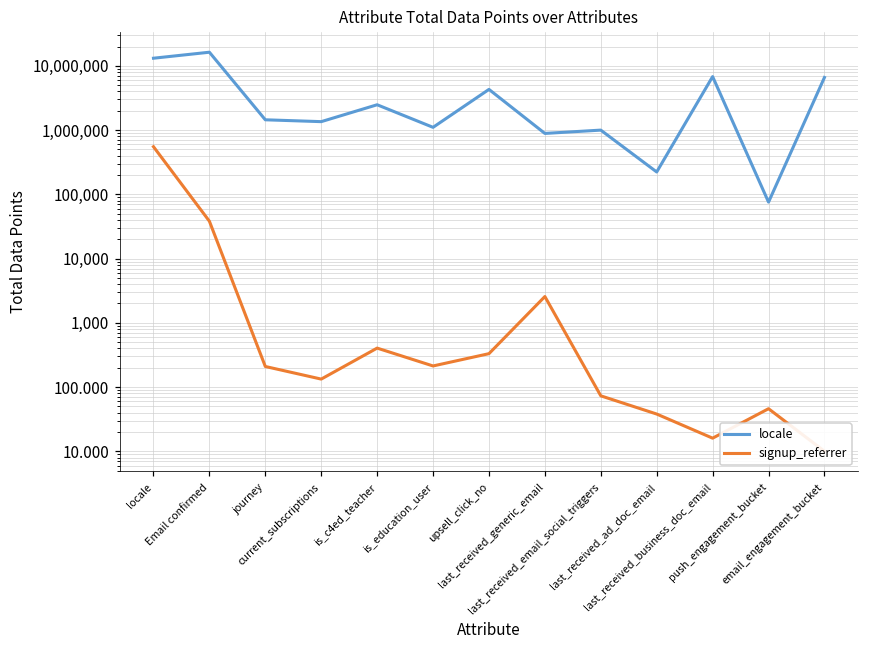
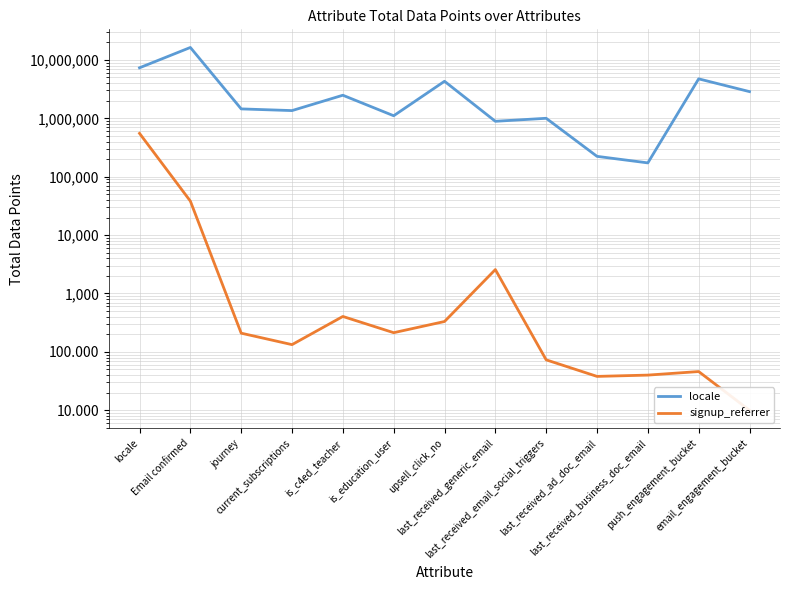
  {
    "locale": {
-     "locale": "13,000,000",
+     "locale": "7,000,000",
      "Email confirmed": "16,000,000",
      "journey": "1,400,000",
      "current_subscriptions": "1,400,000",
      "is_c4ed_teacher": "2,500,000",
      "is_education_user": "1,100,000",
      "upsell_click_no": "4,000,000",
      "last_received_generic_email": "900,000",
      "last_received_email_social_triggers": "1,000,000",
      "last_received_ad_doc_email": "220,000",
-     "last_received_business_doc_email": "7,000,000",
-     "push_engagement_bucket": "80,000",
-     "email_engagement_bucket": "7,000,000"
+     "last_received_business_doc_email": "170,000",
+     "push_engagement_bucket": "5,000,000",
+     "email_engagement_bucket": "3,000,000"
    },
    "signup_referrer": {
      "locale": "600,000",
      "Email confirmed": "40,000",
      "journey": "210",
      "current_subscriptions": "130",
      "is_c4ed_teacher": "400",
      "is_education_user": "210",
      "upsell_click_no": "300",
      "last_received_generic_email": "3,000",
      "last_received_email_social_triggers": "70",
      "last_received_ad_doc_email": "40",
-     "last_received_business_doc_email": "16",
+     "last_received_business_doc_email": "40",
      "push_engagement_bucket": "50"
    }
  }
